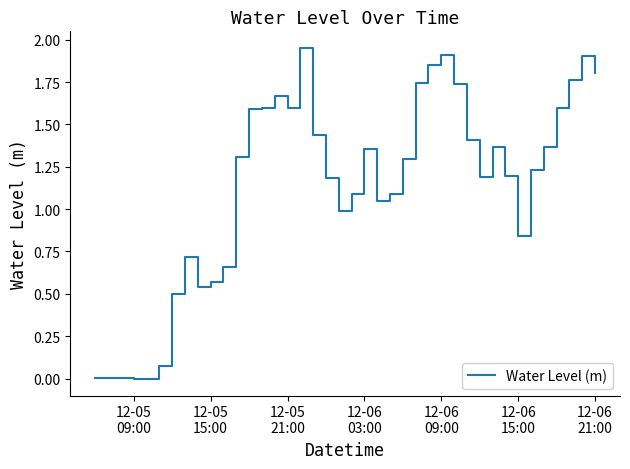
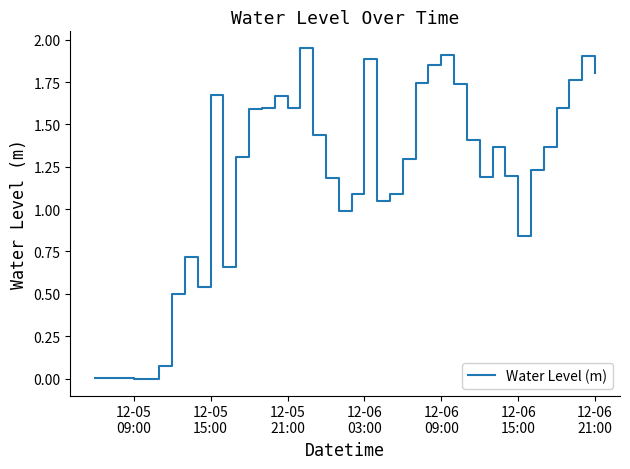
  {
    "12-05 09:00": 0.00,
-   "12-05 15:00": 0.57,
+   "12-05 15:00": 1.67,
    "12-05 21:00": 1.60,
-   "12-06 03:00": 1.35,
+   "12-06 03:00": 1.89,
    "12-06 09:00": 1.91,
    "12-06 15:00": 0.84,
    "12-06 21:00": 1.80
  }
